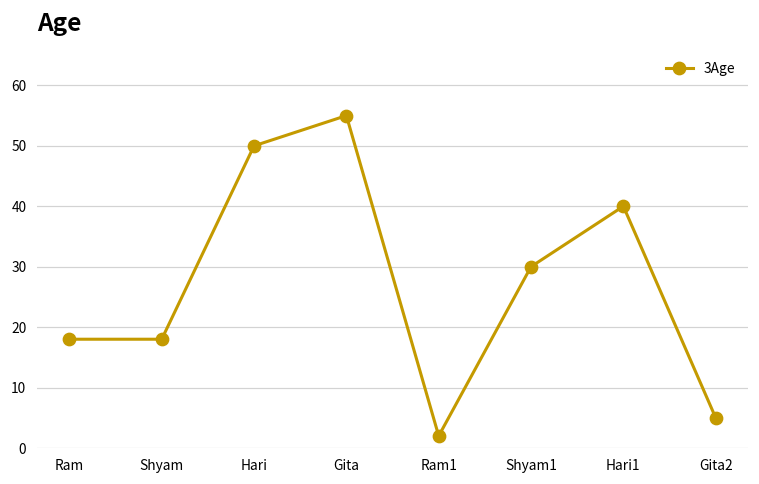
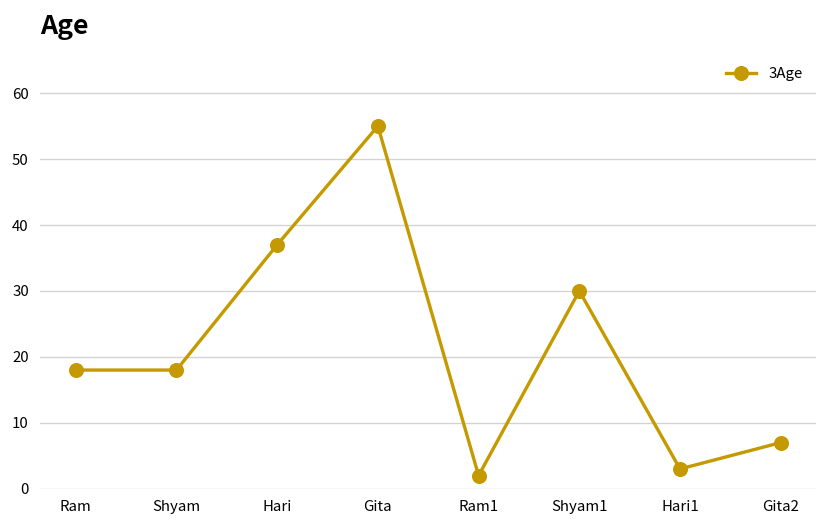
  {
    "Ram": 18,
    "Shyam": 18,
-   "Hari": 50,
+   "Hari": 37,
    "Gita": 55,
    "Ram1": 2,
    "Shyam1": 30,
-   "Hari1": 40,
-   "Gita2": 5
+   "Hari1": 3,
+   "Gita2": 7
  }
